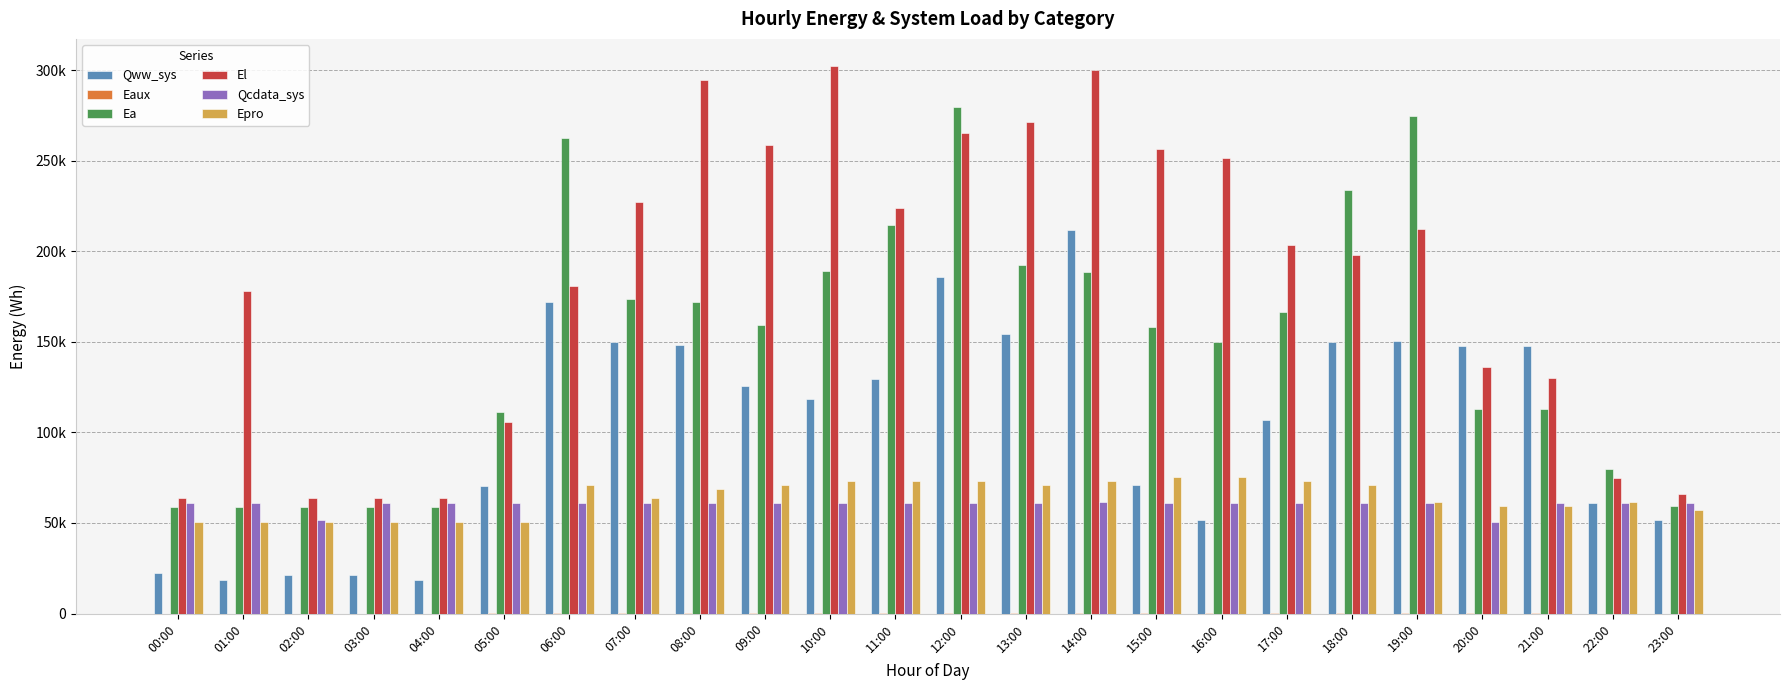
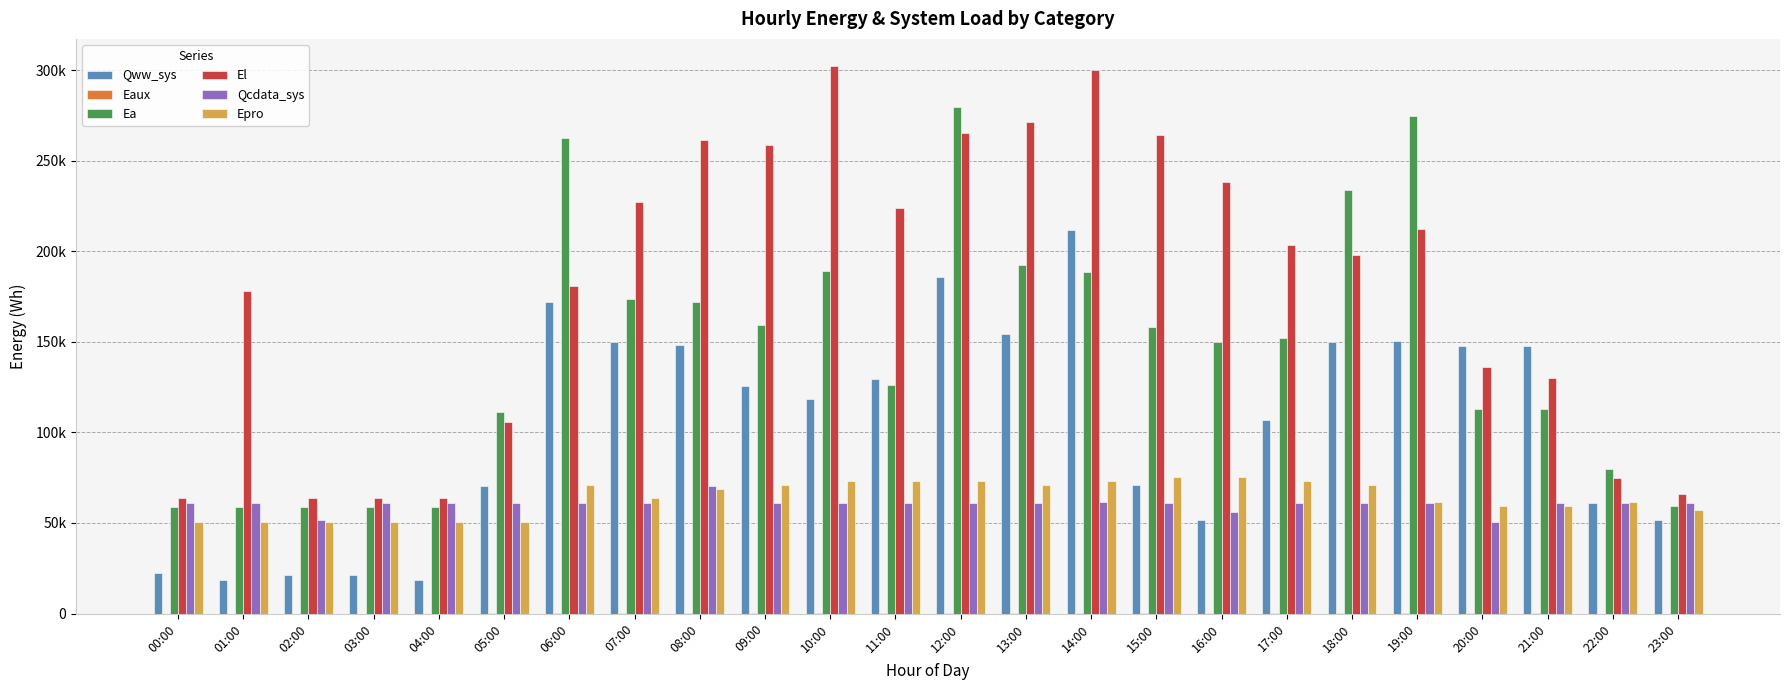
  {
    "Qww_sys": {
      "00:00": 23000,
      "01:00": 18000,
      "02:00": 21000,
      "03:00": 21000,
      "04:00": 18000,
      "05:00": 71000,
      "06:00": 172000,
      "07:00": 150000,
      "08:00": 148000,
      "09:00": 126000,
      "10:00": 118000,
      "11:00": 130000,
      "12:00": 186000,
      "13:00": 154000,
      "14:00": 212000,
      "15:00": 71000,
      "16:00": 52000,
      "17:00": 107000,
      "18:00": 150000,
      "19:00": 151000,
      "20:00": 148000,
      "21:00": 148000,
      "22:00": 61000,
      "23:00": 52000
    },
    "Ea": {
      "00:00": 59000,
      "01:00": 59000,
      "02:00": 59000,
      "03:00": 59000,
      "04:00": 59000,
      "05:00": 111000,
      "06:00": 263000,
      "07:00": 174000,
      "08:00": 172000,
      "09:00": 159000,
      "10:00": 189000,
-     "11:00": 215000,
+     "11:00": 126000,
      "12:00": 280000,
      "13:00": 192000,
      "14:00": 189000,
      "15:00": 158000,
      "16:00": 150000,
-     "17:00": 166000,
+     "17:00": 152000,
      "18:00": 234000,
      "19:00": 275000,
      "20:00": 113000,
      "21:00": 113000,
      "22:00": 80000,
      "23:00": 59000
    },
    "El": {
      "00:00": 64000,
      "01:00": 178000,
      "02:00": 64000,
      "03:00": 64000,
      "04:00": 64000,
      "05:00": 106000,
      "06:00": 181000,
      "07:00": 227000,
-     "08:00": 295000,
+     "08:00": 261000,
      "09:00": 258000,
      "10:00": 302000,
      "11:00": 224000,
      "12:00": 265000,
      "13:00": 272000,
      "14:00": 300000,
-     "15:00": 256000,
-     "16:00": 252000,
+     "15:00": 264000,
+     "16:00": 238000,
      "17:00": 204000,
      "18:00": 198000,
      "19:00": 212000,
      "20:00": 136000,
      "21:00": 130000,
      "22:00": 75000,
      "23:00": 66000
    },
    "Qcdata_sys": {
      "00:00": 61000,
      "01:00": 61000,
      "02:00": 52000,
      "03:00": 61000,
      "04:00": 61000,
      "05:00": 61000,
      "06:00": 61000,
      "07:00": 61000,
-     "08:00": 61000,
+     "08:00": 70000,
      "09:00": 61000,
      "10:00": 61000,
      "11:00": 61000,
      "12:00": 61000,
      "13:00": 61000,
      "14:00": 61000,
      "15:00": 61000,
-     "16:00": 61000,
+     "16:00": 56000,
      "17:00": 61000,
      "18:00": 61000,
      "19:00": 61000,
      "20:00": 51000,
      "21:00": 61000,
      "22:00": 61000,
      "23:00": 61000
    }
  }
